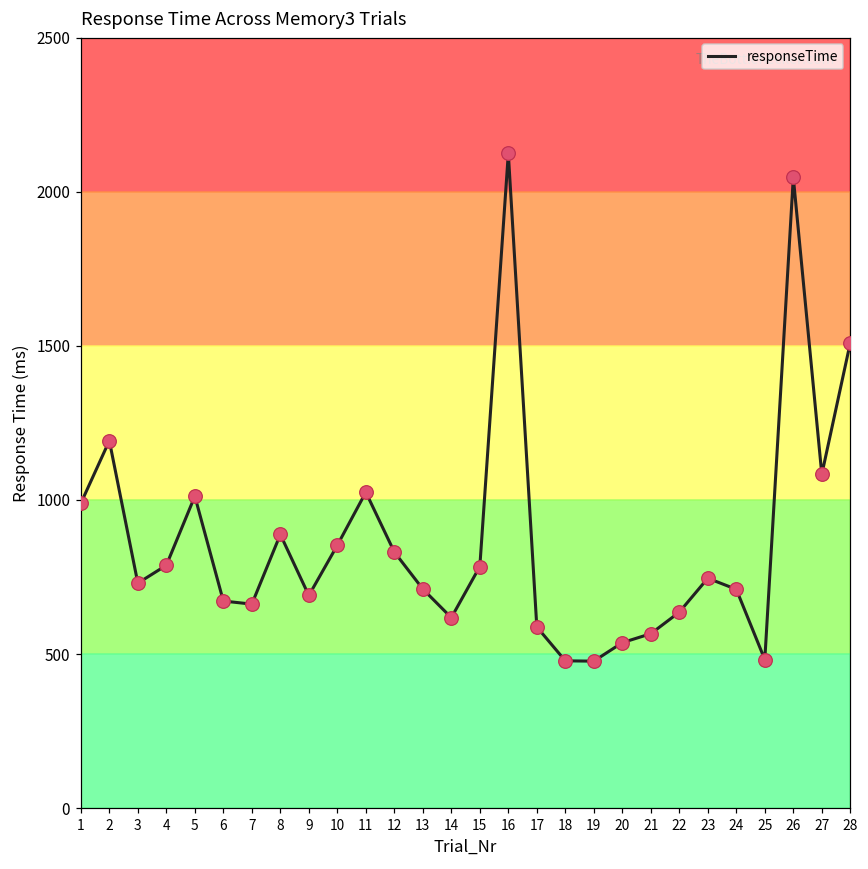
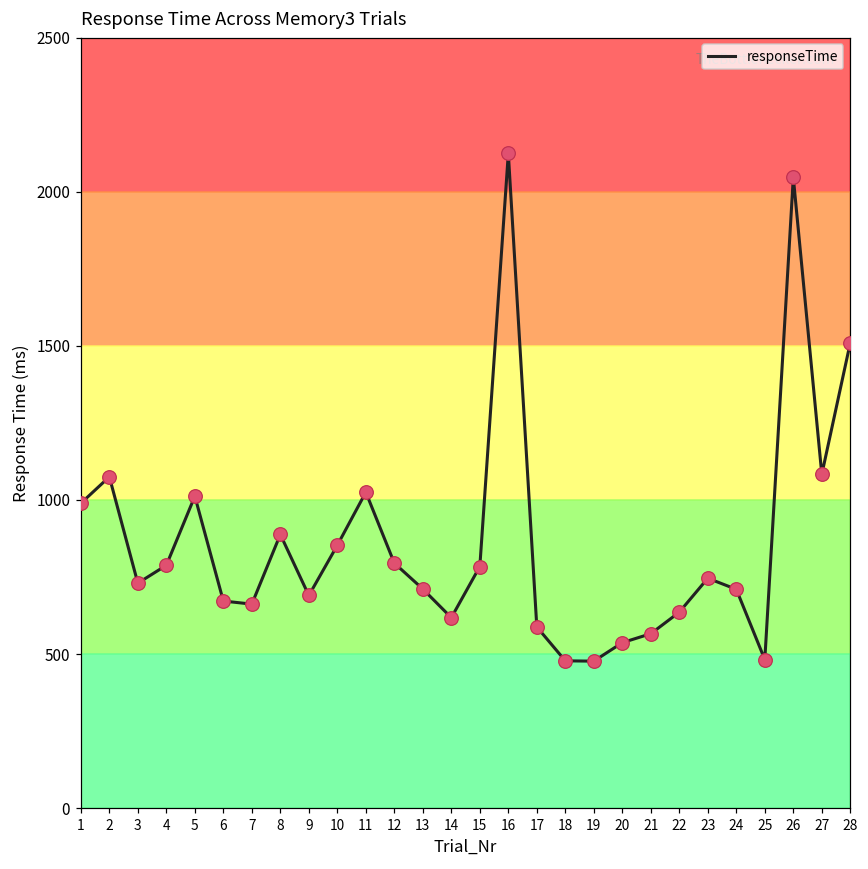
  {
    "1": 990,
-   "2": 1190,
+   "2": 1080,
    "3": 730,
    "4": 790,
    "5": 1010,
    "6": 670,
    "7": 660,
    "8": 890,
    "9": 690,
    "10": 850,
    "11": 1030,
-   "12": 830,
+   "12": 800,
    "13": 710,
    "14": 620,
    "15": 780,
    "16": 2120,
    "17": 590,
    "18": 480,
    "19": 480,
    "20": 540,
    "21": 570,
    "22": 640,
    "23": 750,
    "24": 710,
    "25": 480,
    "26": 2050,
    "27": 1080,
    "28": 1510
  }
